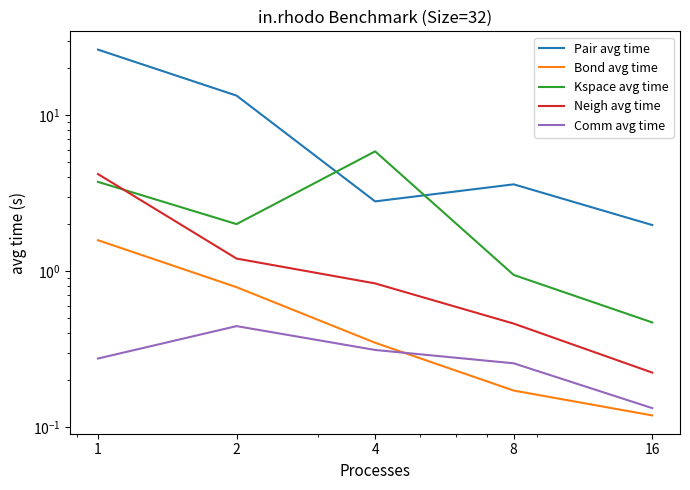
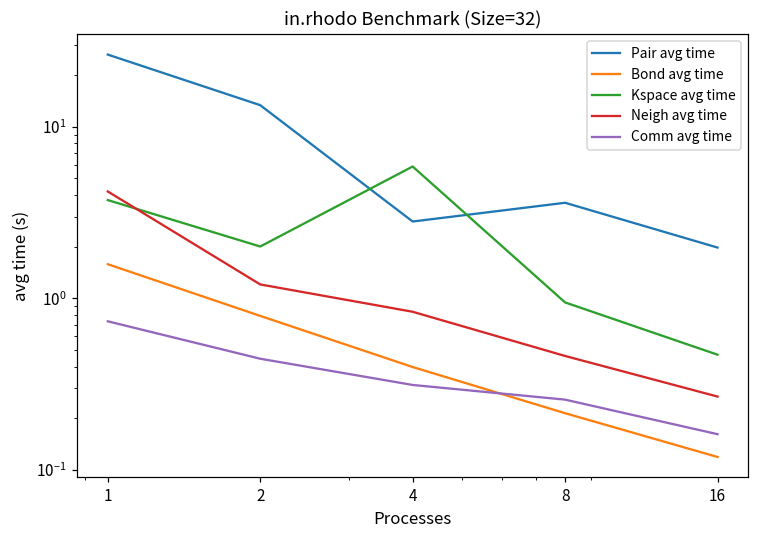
  {
    "Pair avg time": {
      "1": 26,
      "2": 13,
      "4": 2.8,
      "8": 3.6,
      "16": 2.0
    },
    "Bond avg time": {
      "1": 1.6,
      "2": 0.8,
-     "4": 0.35,
-     "8": 0.17,
+     "4": 0.40,
+     "8": 0.21,
      "16": 0.12
    },
    "Kspace avg time": {
      "1": 3.7,
      "2": 2.0,
      "4": 5.9,
      "8": 0.9,
      "16": 0.47
    },
    "Neigh avg time": {
      "1": 4.2,
      "2": 1.2,
      "4": 0.8,
      "8": 0.46,
-     "16": 0.22
+     "16": 0.27
    },
    "Comm avg time": {
-     "1": 0.28,
+     "1": 0.7,
      "2": 0.45,
      "4": 0.31,
      "8": 0.26,
-     "16": 0.13
+     "16": 0.16
    }
  }
